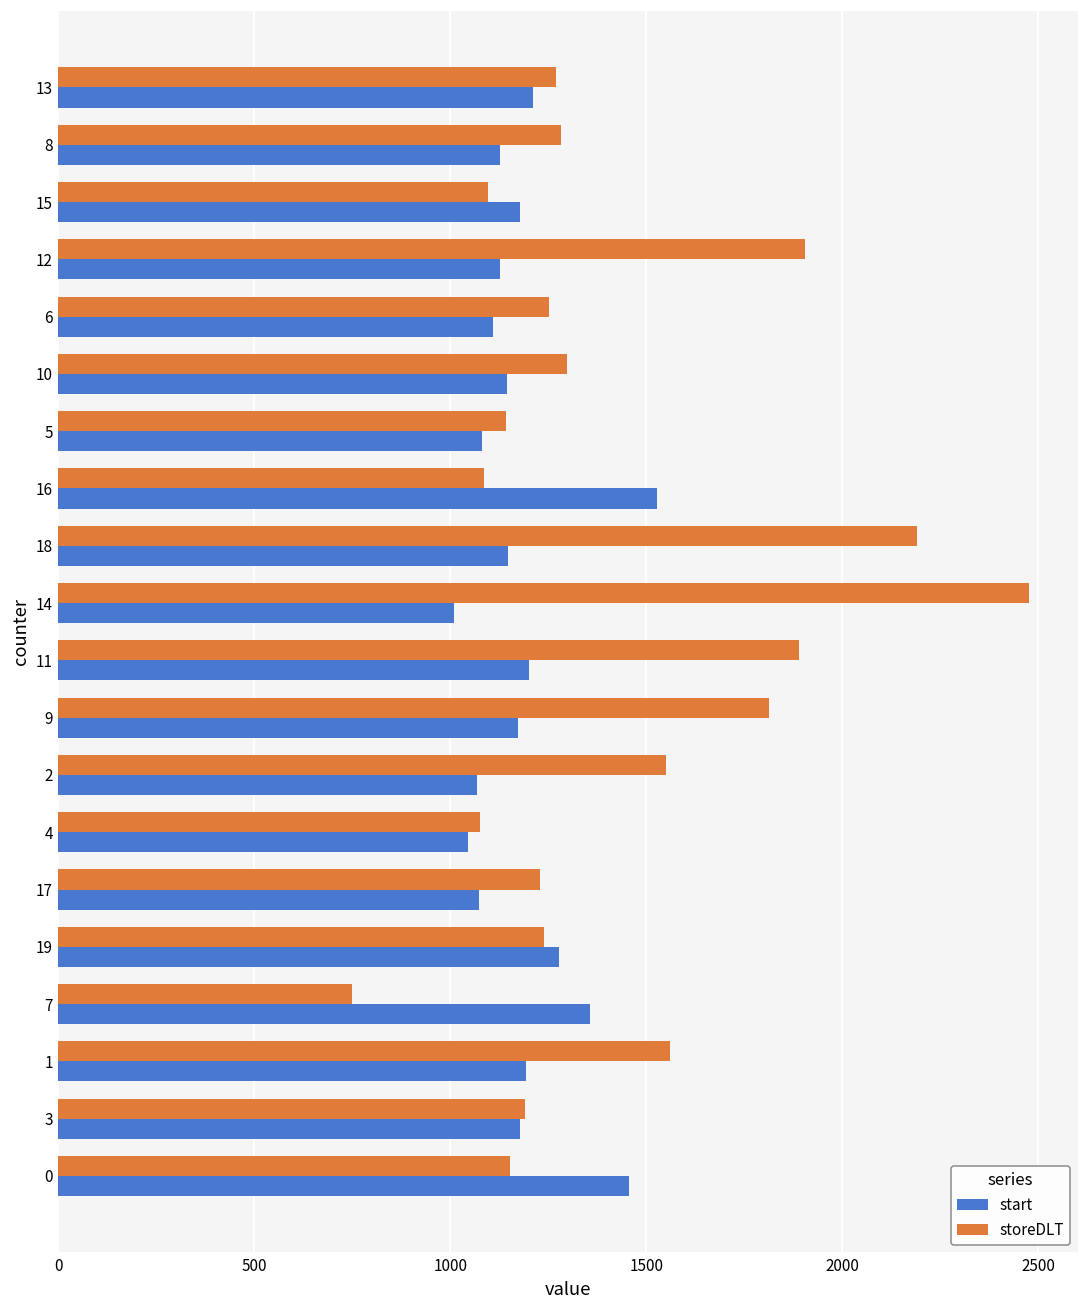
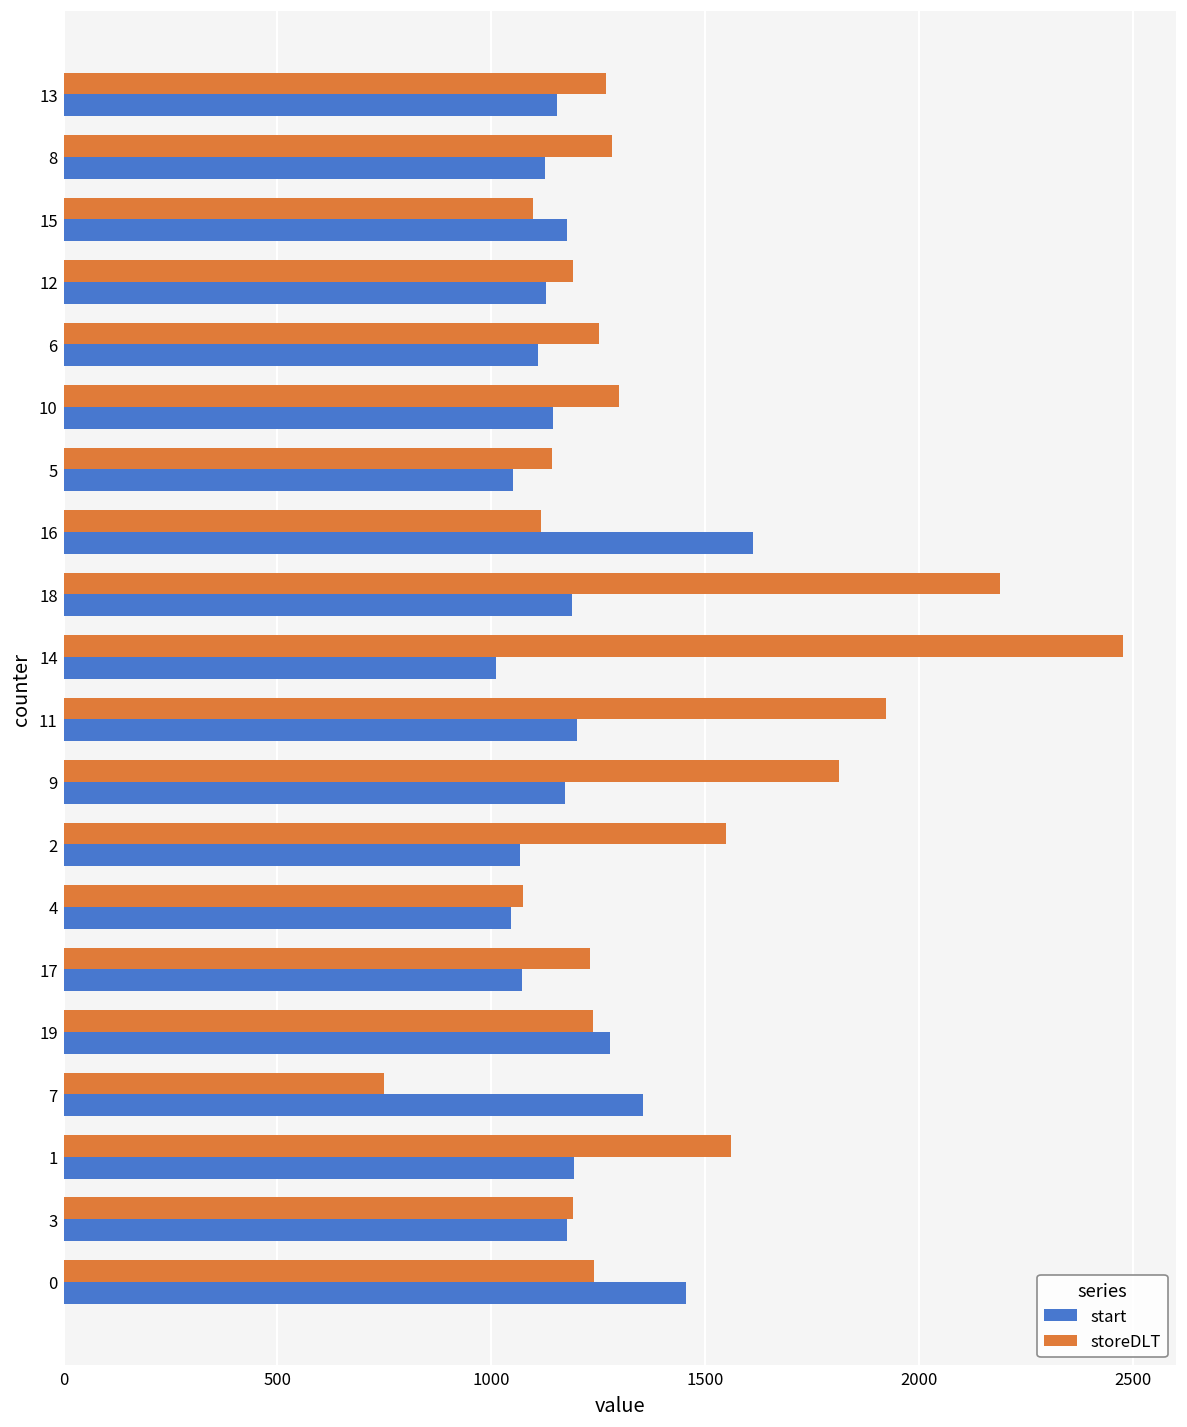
  {
    "start": {
-     "13": 1210,
+     "13": 1150,
      "8": 1130,
      "15": 1180,
      "12": 1130,
      "6": 1110,
      "10": 1150,
-     "5": 1080,
-     "16": 1530,
-     "18": 1150,
+     "5": 1050,
+     "16": 1610,
+     "18": 1190,
      "14": 1010,
      "11": 1200,
      "9": 1170,
      "2": 1070,
      "4": 1050,
      "17": 1070,
      "19": 1280,
      "7": 1360,
      "1": 1190,
      "3": 1180,
      "0": 1460
    },
    "storeDLT": {
      "13": 1270,
      "8": 1280,
      "15": 1100,
-     "12": 1900,
+     "12": 1190,
      "6": 1250,
      "10": 1300,
      "5": 1140,
-     "16": 1090,
+     "16": 1120,
      "18": 2190,
      "14": 2480,
-     "11": 1890,
+     "11": 1920,
      "9": 1810,
      "2": 1550,
      "4": 1080,
      "17": 1230,
      "19": 1240,
      "7": 750,
      "1": 1560,
      "3": 1190,
-     "0": 1150
+     "0": 1240
    }
  }
